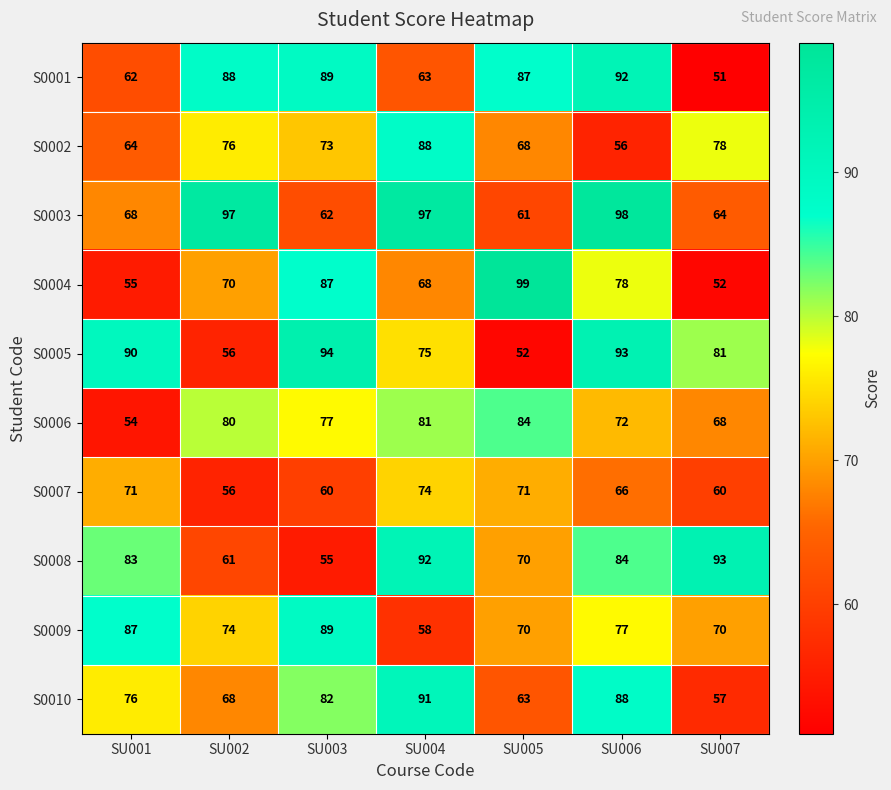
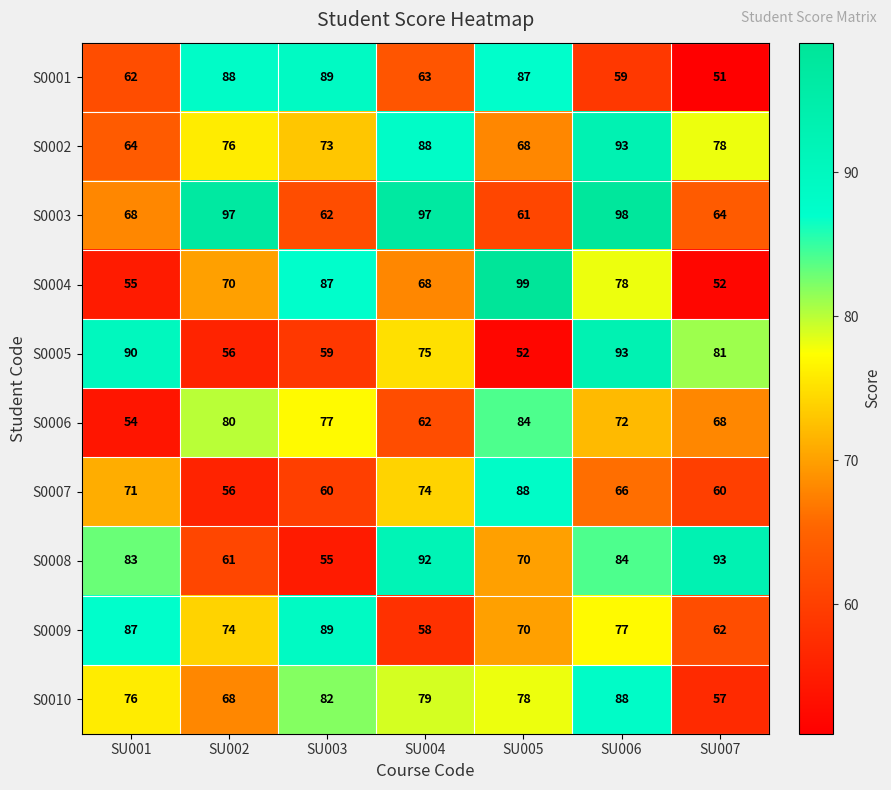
  {
    "S0001": {
      "SU001": 62,
      "SU002": 88,
      "SU003": 89,
      "SU004": 63,
      "SU005": 87,
-     "SU006": 92,
+     "SU006": 59,
      "SU007": 51
    },
    "S0002": {
      "SU001": 64,
      "SU002": 76,
      "SU003": 73,
      "SU004": 88,
      "SU005": 68,
-     "SU006": 56,
+     "SU006": 93,
      "SU007": 78
    },
    "S0003": {
      "SU001": 68,
      "SU002": 97,
      "SU003": 62,
      "SU004": 97,
      "SU005": 61,
      "SU006": 98,
      "SU007": 64
    },
    "S0004": {
      "SU001": 55,
      "SU002": 70,
      "SU003": 87,
      "SU004": 68,
      "SU005": 99,
      "SU006": 78,
      "SU007": 52
    },
    "S0005": {
      "SU001": 90,
      "SU002": 56,
-     "SU003": 94,
+     "SU003": 59,
      "SU004": 75,
      "SU005": 52,
      "SU006": 93,
      "SU007": 81
    },
    "S0006": {
      "SU001": 54,
      "SU002": 80,
      "SU003": 77,
-     "SU004": 81,
+     "SU004": 62,
      "SU005": 84,
      "SU006": 72,
      "SU007": 68
    },
    "S0007": {
      "SU001": 71,
      "SU002": 56,
      "SU003": 60,
      "SU004": 74,
-     "SU005": 71,
+     "SU005": 88,
      "SU006": 66,
      "SU007": 60
    },
    "S0008": {
      "SU001": 83,
      "SU002": 61,
      "SU003": 55,
      "SU004": 92,
      "SU005": 70,
      "SU006": 84,
      "SU007": 93
    },
    "S0009": {
      "SU001": 87,
      "SU002": 74,
      "SU003": 89,
      "SU004": 58,
      "SU005": 70,
      "SU006": 77,
-     "SU007": 70
+     "SU007": 62
    },
    "S0010": {
      "SU001": 76,
      "SU002": 68,
      "SU003": 82,
-     "SU004": 91,
-     "SU005": 63,
+     "SU004": 79,
+     "SU005": 78,
      "SU006": 88,
      "SU007": 57
    }
  }
